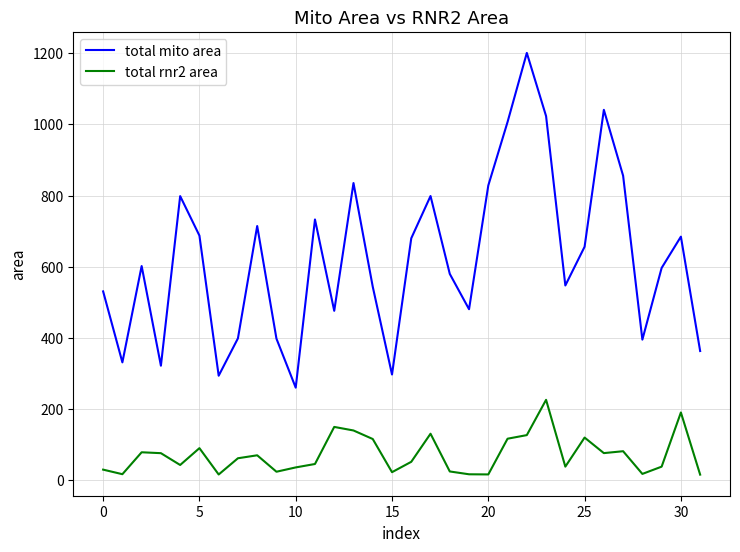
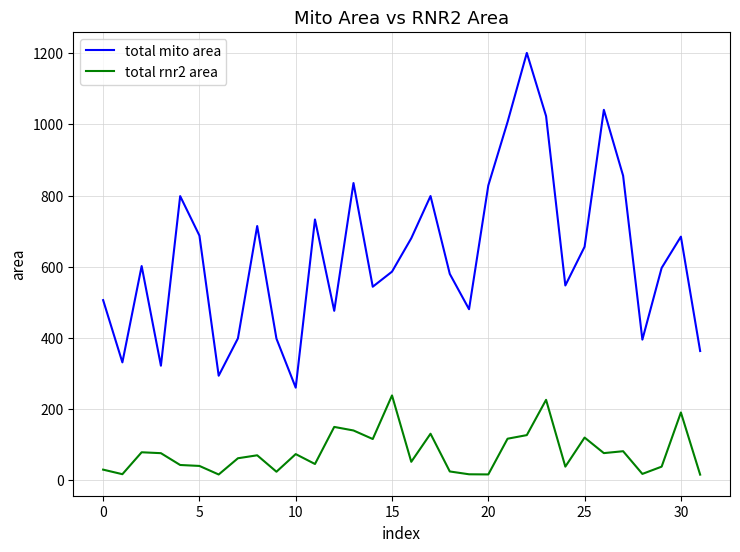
  {
    "total mito area": {
-     "0": 530,
+     "0": 510,
      "5": 690,
      "10": 260,
-     "15": 300,
+     "15": 590,
      "20": 830,
      "25": 660,
      "30": 680
    },
    "total rnr2 area": {
      "0": 30,
-     "5": 90,
-     "10": 30,
-     "15": 20,
+     "5": 40,
+     "10": 70,
+     "15": 240,
      "20": 10,
      "25": 120,
      "30": 190
    }
  }
